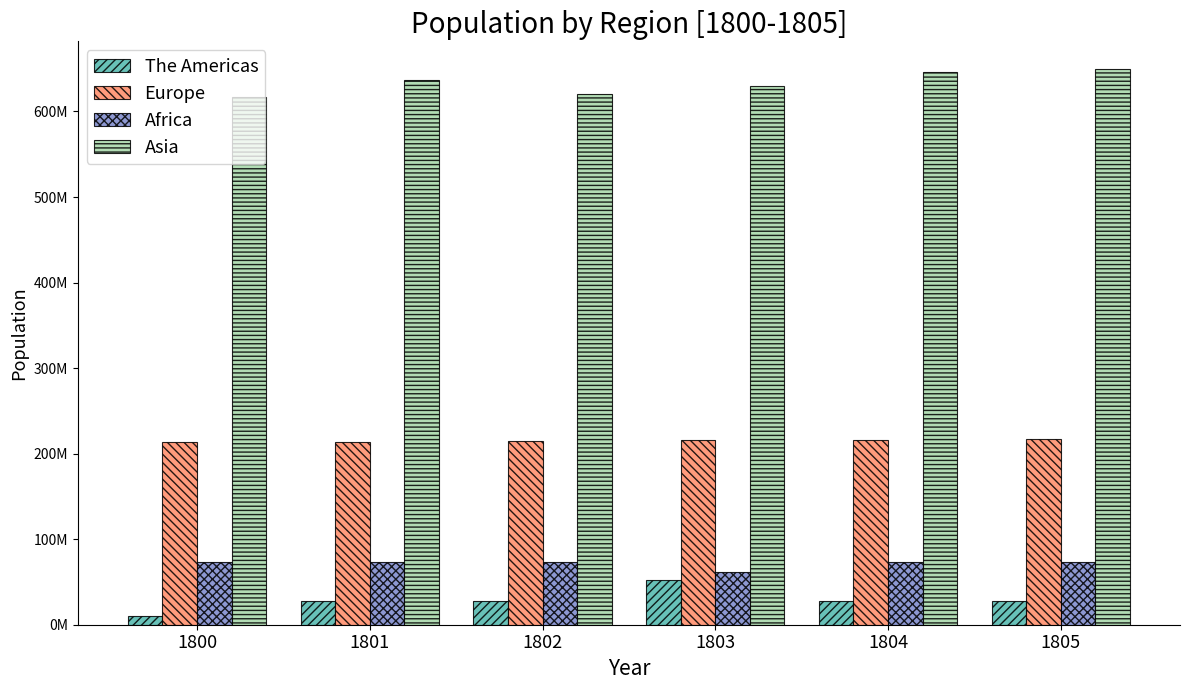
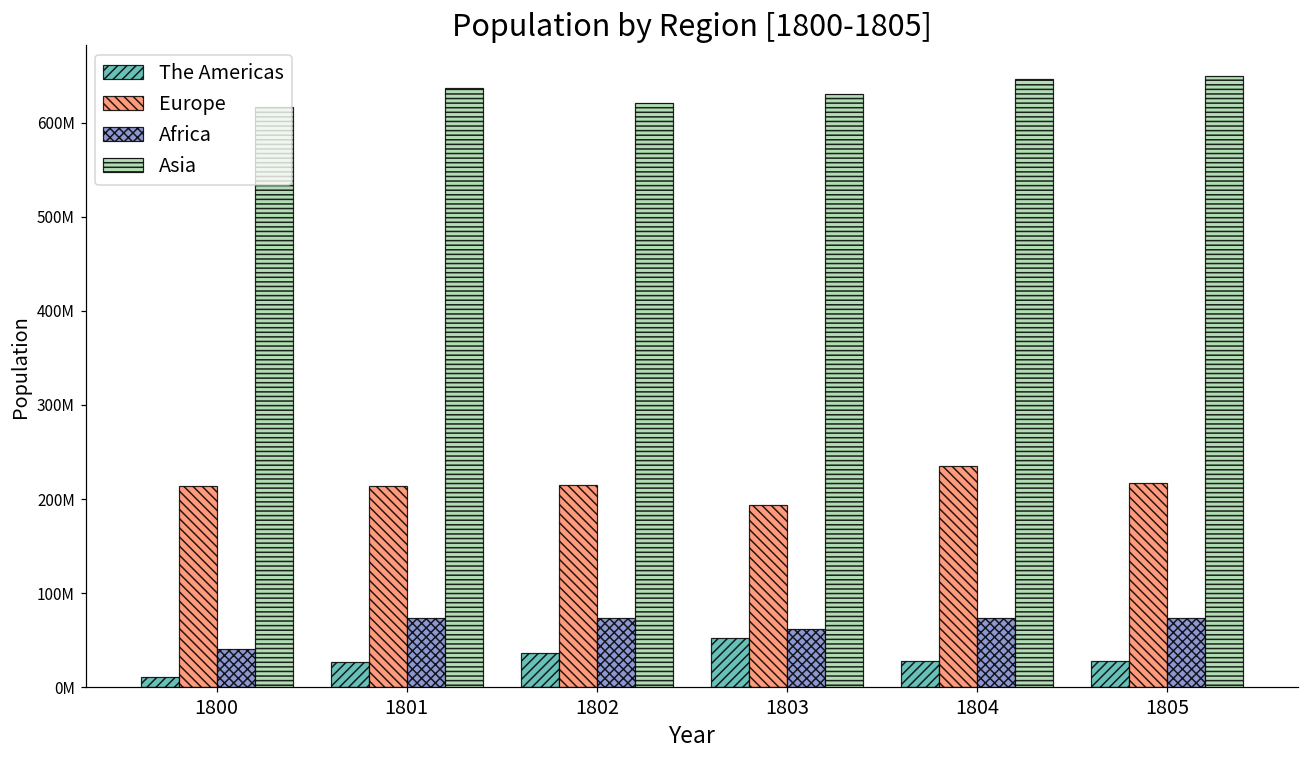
  {
    "The Americas": {
      "1800": 10000000,
      "1801": 30000000,
-     "1802": 30000000,
+     "1802": 40000000,
      "1803": 50000000,
      "1804": 30000000,
      "1805": 30000000
    },
    "Europe": {
      "1800": 210000000,
      "1801": 210000000,
      "1802": 210000000,
-     "1803": 220000000,
-     "1804": 220000000,
+     "1803": 190000000,
+     "1804": 230000000,
      "1805": 220000000
    },
    "Africa": {
-     "1800": 70000000,
+     "1800": 40000000,
      "1801": 70000000,
      "1802": 70000000,
      "1803": 60000000,
      "1804": 70000000,
      "1805": 70000000
    },
    "Asia": {
      "1801": 640000000,
      "1802": 620000000,
      "1803": 630000000,
      "1804": 650000000,
      "1805": 650000000
    }
  }
